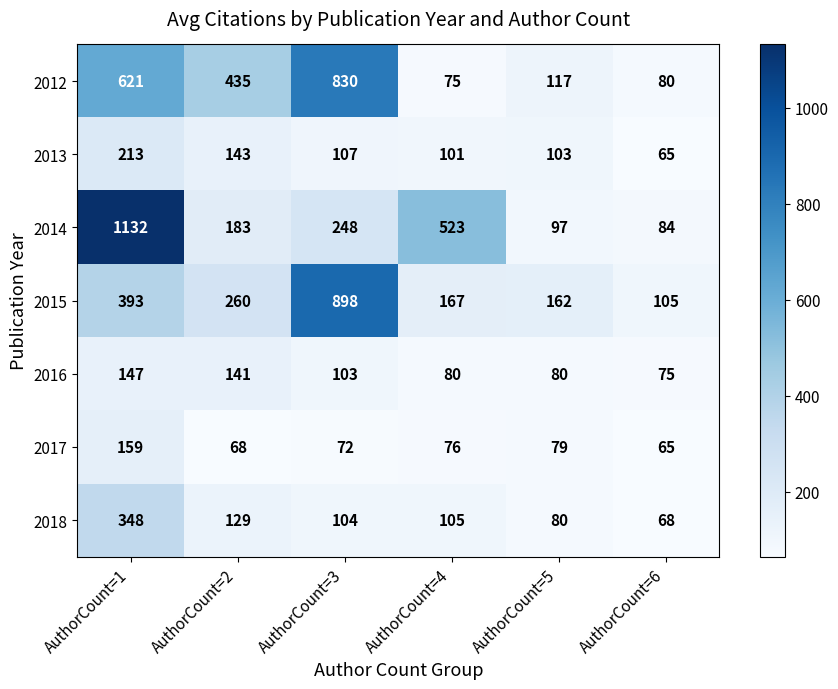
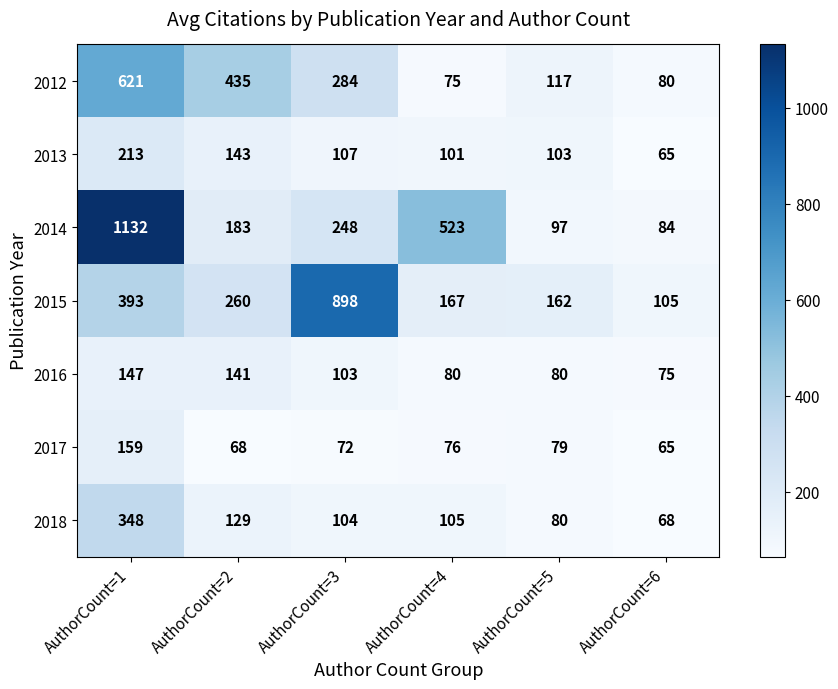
  {
    "2012": {
      "AuthorCount=1": 621,
      "AuthorCount=2": 435,
-     "AuthorCount=3": 830,
+     "AuthorCount=3": 284,
      "AuthorCount=4": 75,
      "AuthorCount=5": 117,
      "AuthorCount=6": 80
    },
    "2013": {
      "AuthorCount=1": 213,
      "AuthorCount=2": 143,
      "AuthorCount=3": 107,
      "AuthorCount=4": 101,
      "AuthorCount=5": 103,
      "AuthorCount=6": 65
    },
    "2014": {
      "AuthorCount=1": 1132,
      "AuthorCount=2": 183,
      "AuthorCount=3": 248,
      "AuthorCount=4": 523,
      "AuthorCount=5": 97,
      "AuthorCount=6": 84
    },
    "2015": {
      "AuthorCount=1": 393,
      "AuthorCount=2": 260,
      "AuthorCount=3": 898,
      "AuthorCount=4": 167,
      "AuthorCount=5": 162,
      "AuthorCount=6": 105
    },
    "2016": {
      "AuthorCount=1": 147,
      "AuthorCount=2": 141,
      "AuthorCount=3": 103,
      "AuthorCount=4": 80,
      "AuthorCount=5": 80,
      "AuthorCount=6": 75
    },
    "2017": {
      "AuthorCount=1": 159,
      "AuthorCount=2": 68,
      "AuthorCount=3": 72,
      "AuthorCount=4": 76,
      "AuthorCount=5": 79,
      "AuthorCount=6": 65
    },
    "2018": {
      "AuthorCount=1": 348,
      "AuthorCount=2": 129,
      "AuthorCount=3": 104,
      "AuthorCount=4": 105,
      "AuthorCount=5": 80,
      "AuthorCount=6": 68
    }
  }
